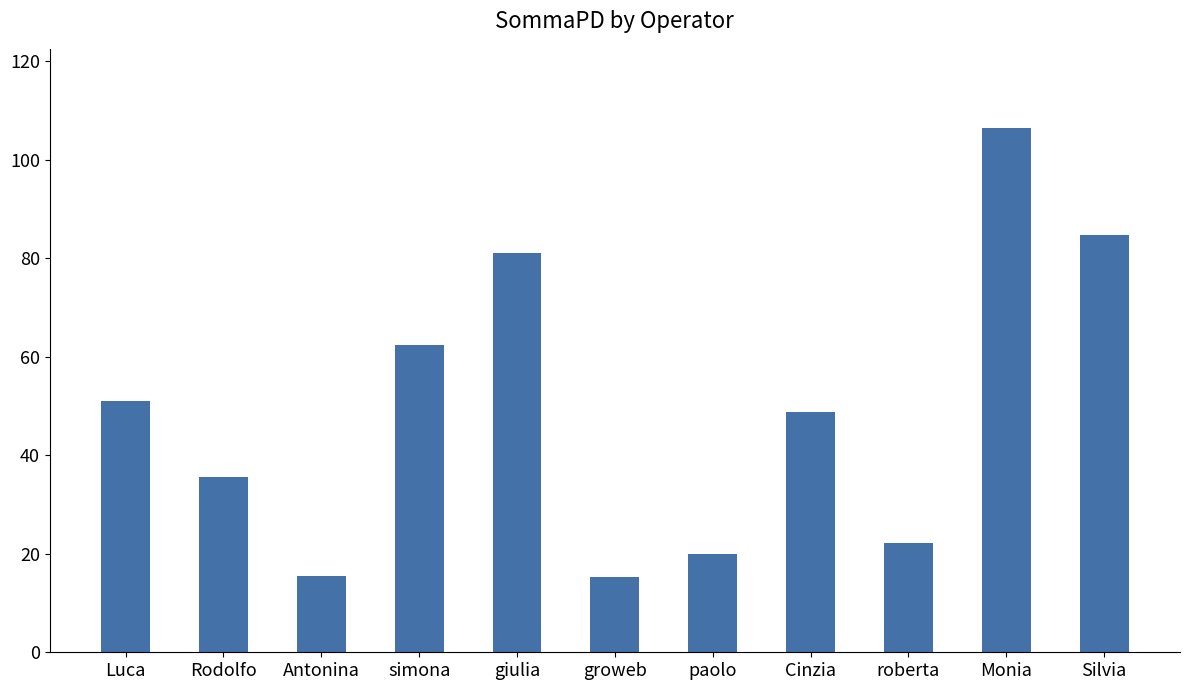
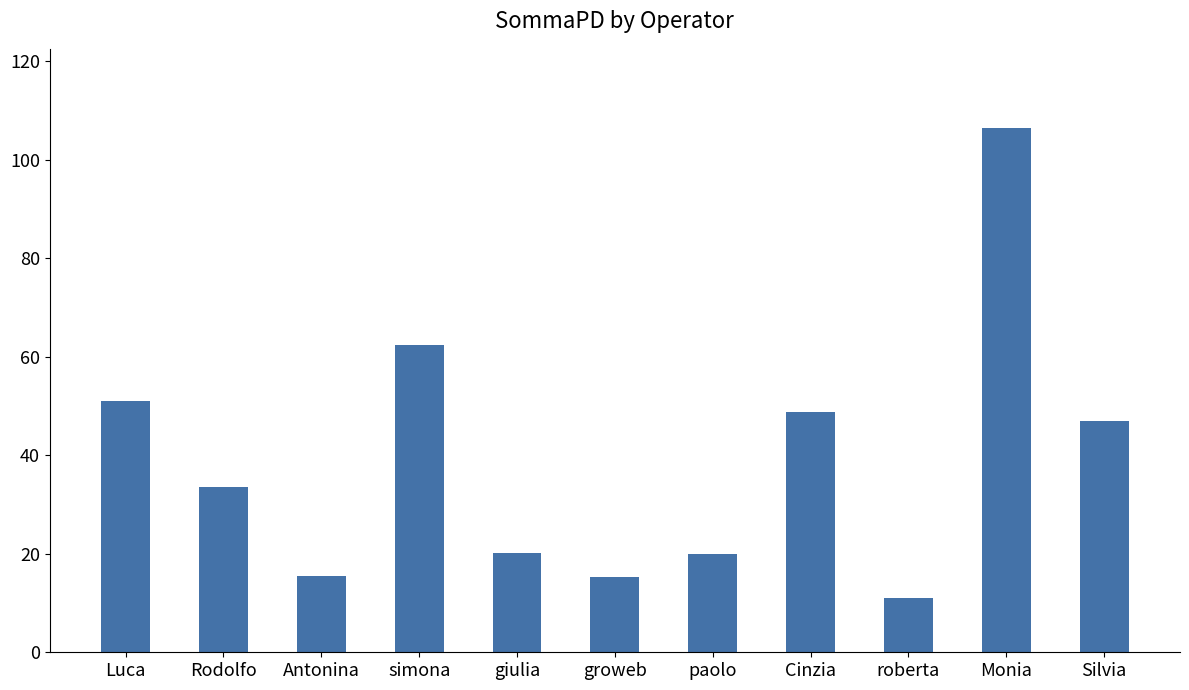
  {
    "Luca": 51,
-   "Rodolfo": 36,
+   "Rodolfo": 34,
    "Antonina": 15,
    "simona": 62,
-   "giulia": 81,
+   "giulia": 20,
    "groweb": 15,
    "paolo": 20,
    "Cinzia": 49,
-   "roberta": 22,
+   "roberta": 11,
    "Monia": 107,
-   "Silvia": 85
+   "Silvia": 47
  }
